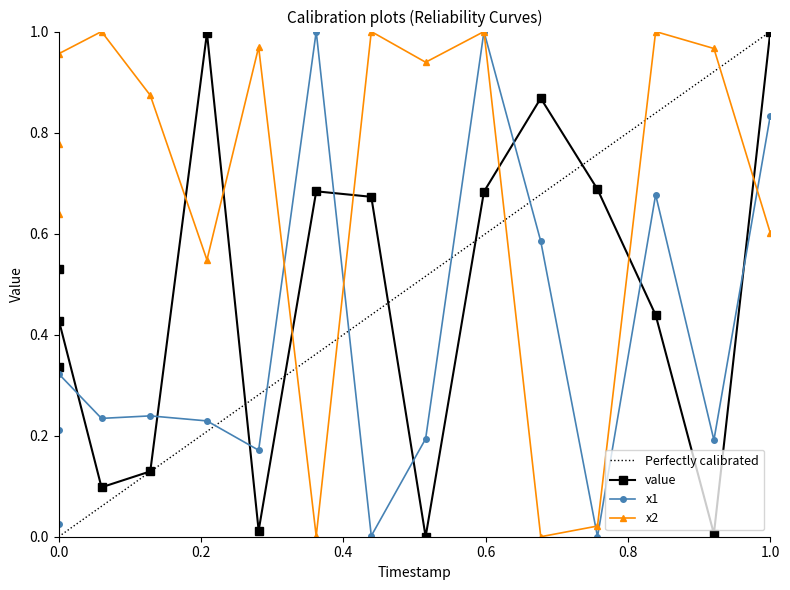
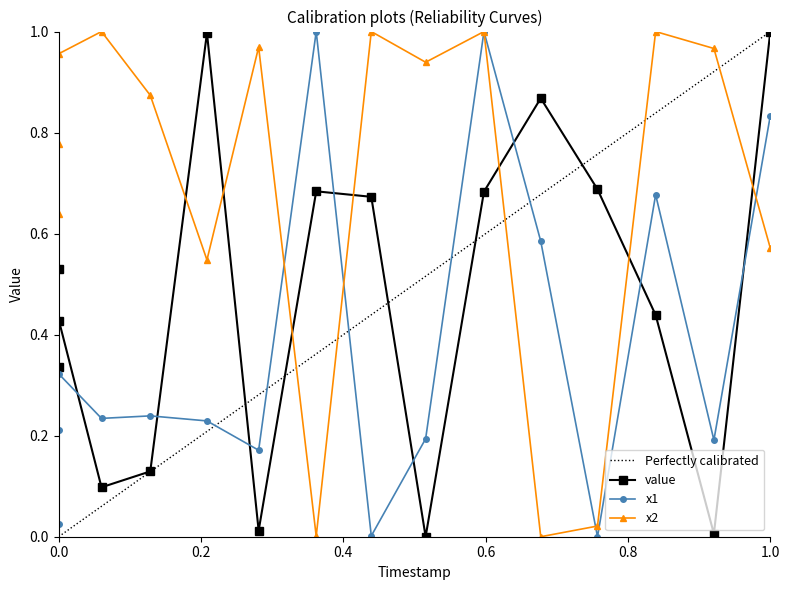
  {
    "x1": {
      "0.0": 0.21,
      "1.0": 0.83
    },
    "x2": {
      "0.0": 0.78,
-     "1.0": 0.60
+     "1.0": 0.57
    }
  }
